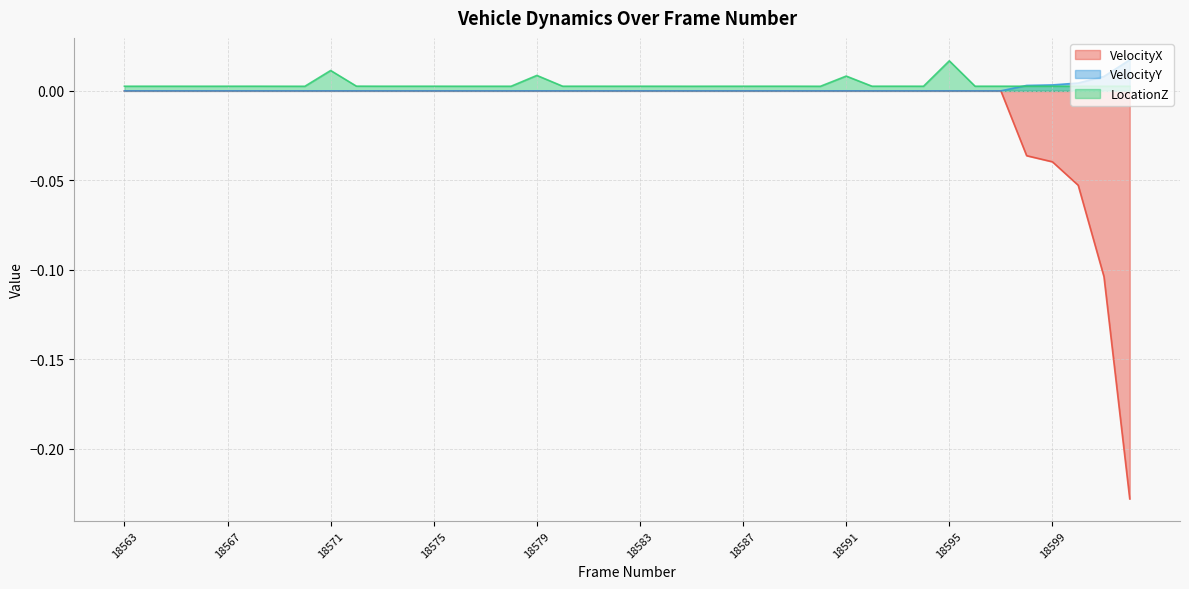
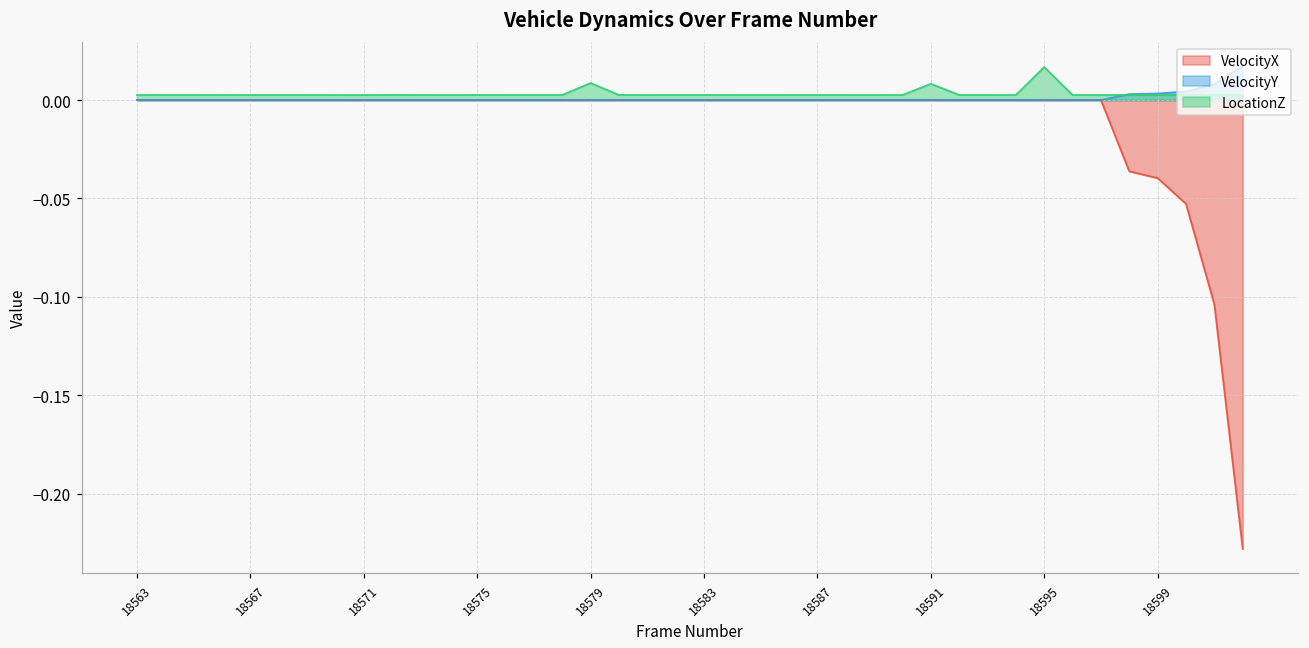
  {
    "LocationZ": {
      "18563": 0.003,
      "18567": 0.003,
-     "18571": 0.011,
+     "18571": 0.003,
      "18575": 0.003,
      "18579": 0.009,
      "18583": 0.003,
      "18587": 0.003,
      "18591": 0.008,
      "18595": 0.017
    }
  }
